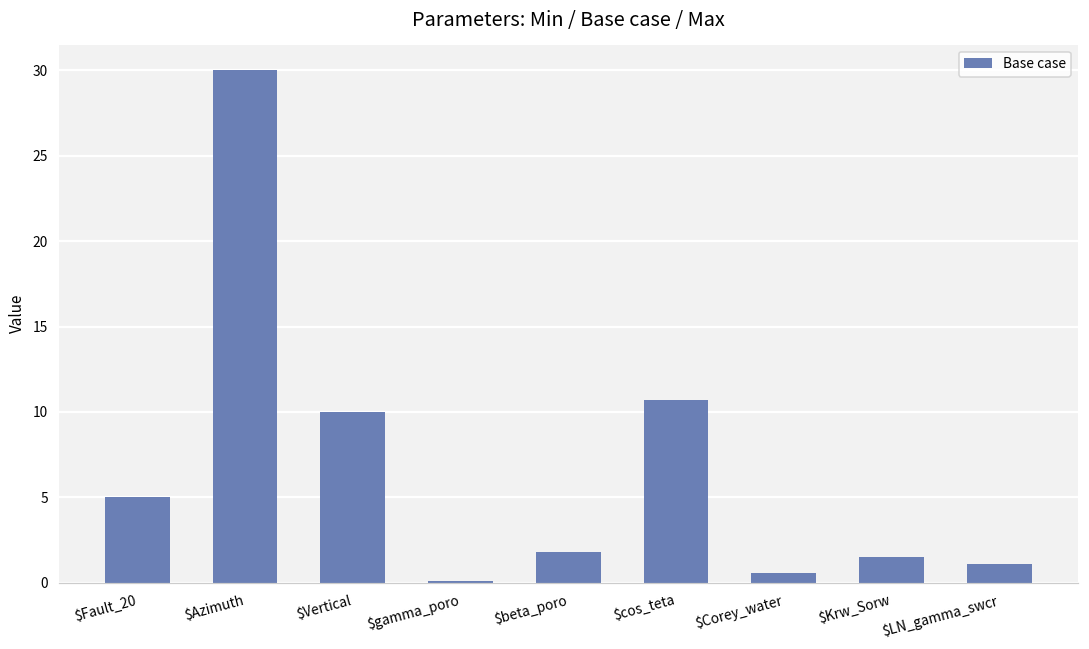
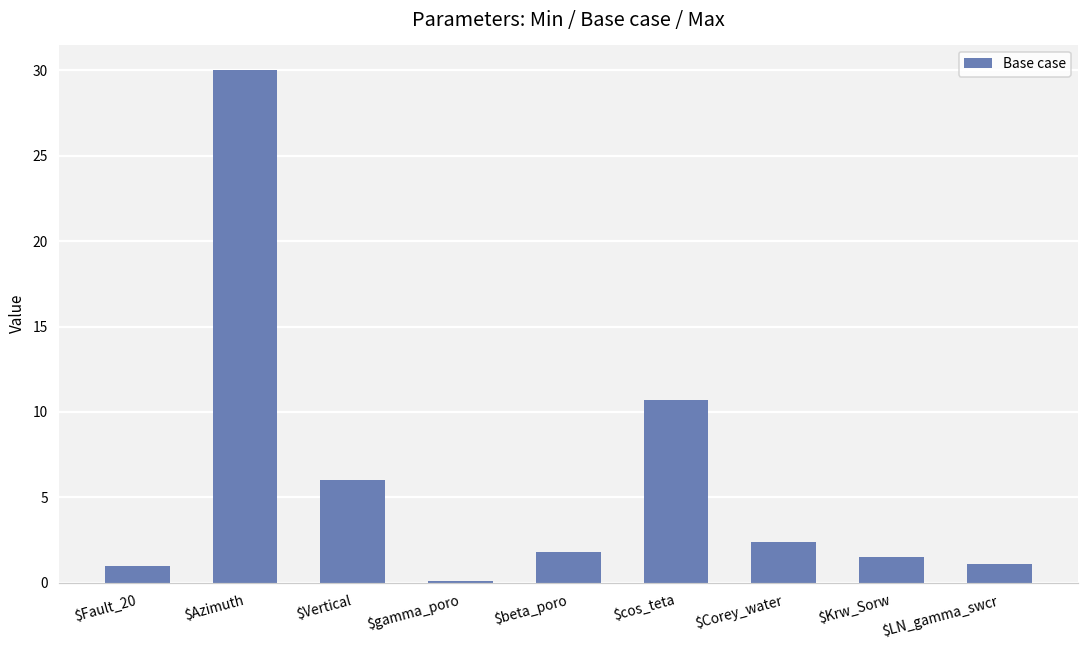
  {
-   "$Fault_20": 5,
+   "$Fault_20": 1,
    "$Azimuth": 30.0,
-   "$Vertical": 10,
+   "$Vertical": 6,
    "$beta_poro": 1.8,
    "$cos_teta": 10.7,
-   "$Corey_water": 0.6,
+   "$Corey_water": 2.4,
    "$Krw_Sorw": 1.5,
    "$LN_gamma_swcr": 1.1
  }
